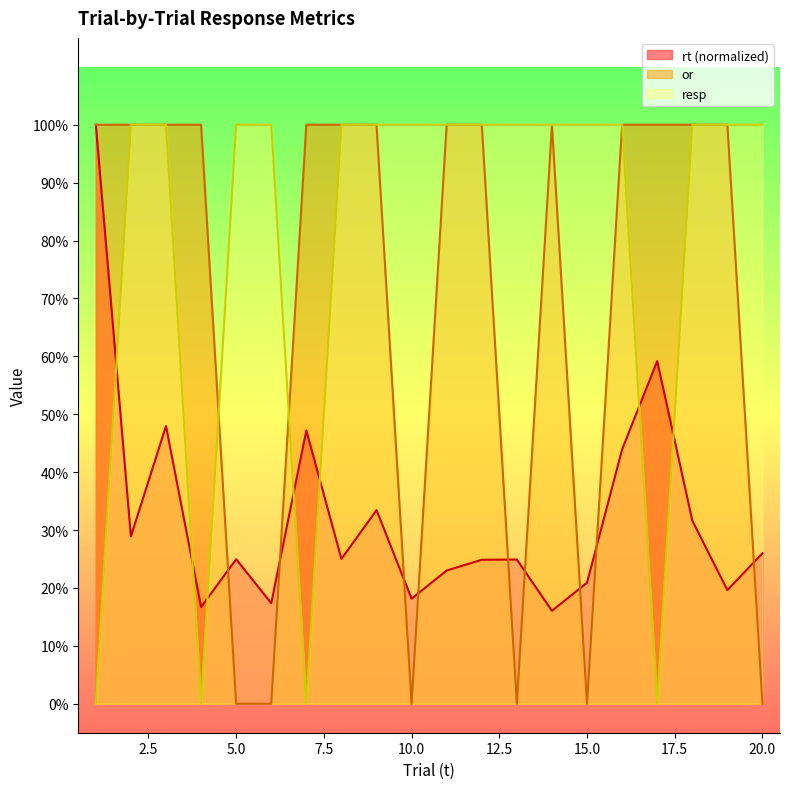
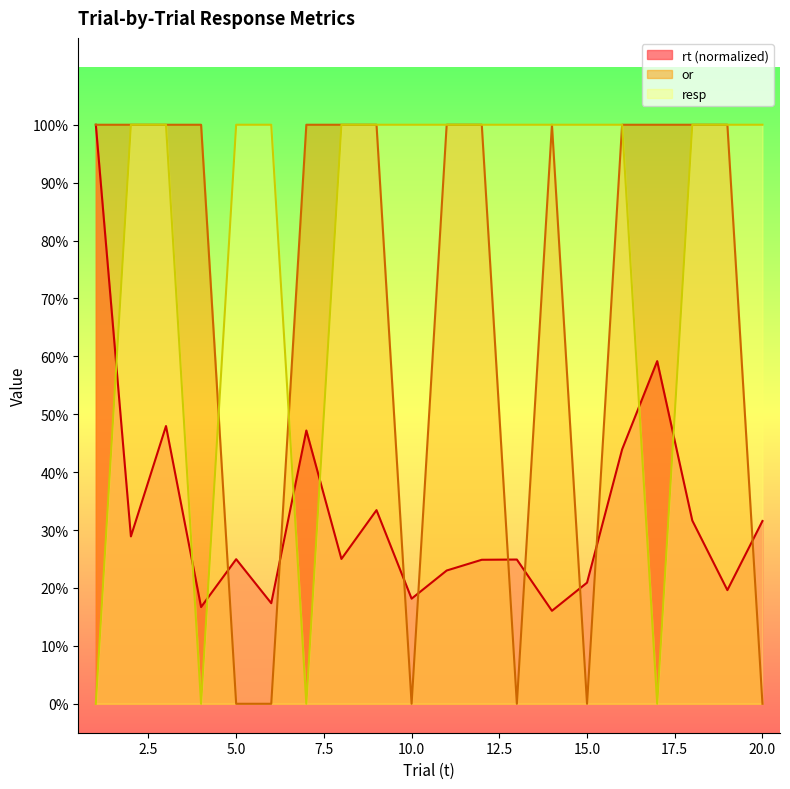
  {
    "rt (normalized)": {
      "5.0": "25%",
      "10.0": "18%",
      "15.0": "21%",
-     "20.0": "26%"
+     "20.0": "32%"
    },
    "or": {
      "5.0": "0%",
      "10.0": "0%",
      "15.0": "0%",
      "20.0": "0%"
    },
    "resp": {
      "5.0": "100%",
      "10.0": "100%",
      "15.0": "100%",
      "20.0": "100%"
    }
  }
